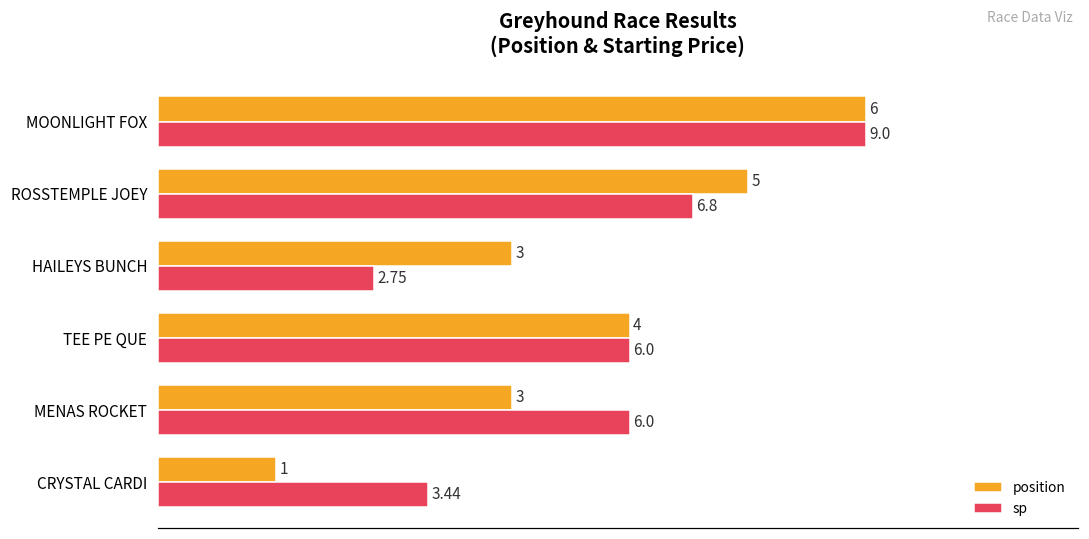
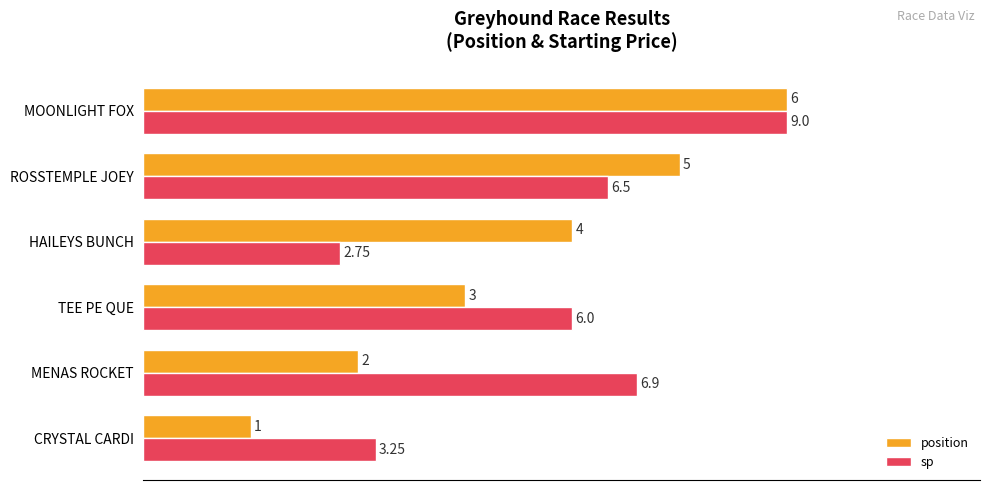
  {
    "position": {
-     "HAILEYS BUNCH": 3,
-     "TEE PE QUE": 4,
-     "MENAS ROCKET": 3
+     "HAILEYS BUNCH": 4,
+     "TEE PE QUE": 3,
+     "MENAS ROCKET": 2
    },
    "sp": {
-     "ROSSTEMPLE JOEY": 6.8,
-     "MENAS ROCKET": 6.0,
-     "CRYSTAL CARDI": 3.44
+     "ROSSTEMPLE JOEY": 6.5,
+     "MENAS ROCKET": 6.9,
+     "CRYSTAL CARDI": 3.25
    }
  }
